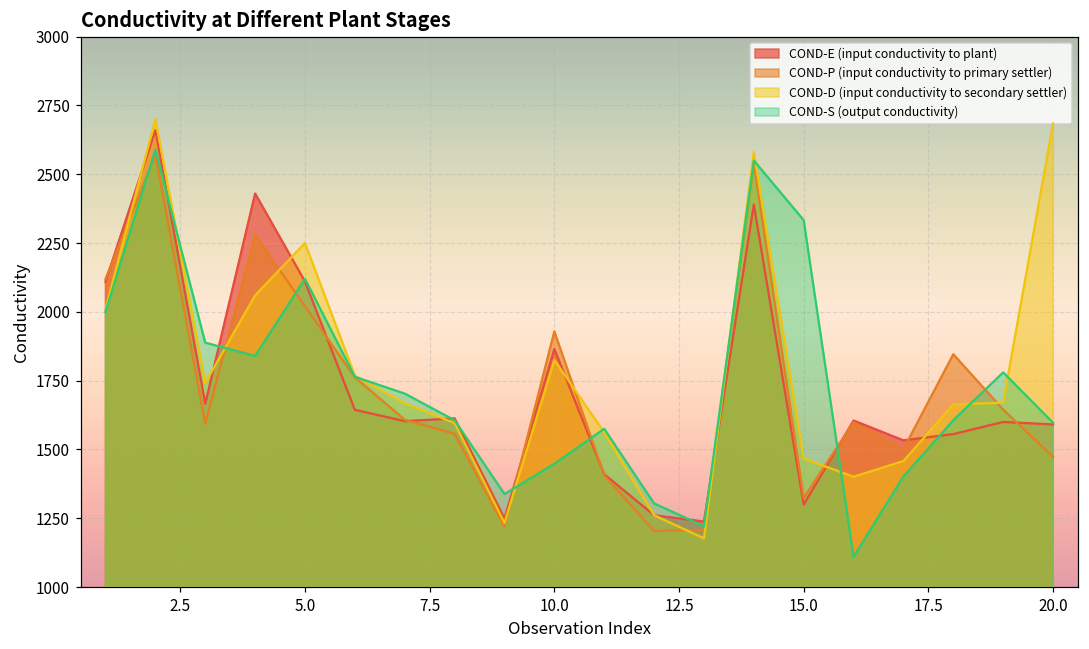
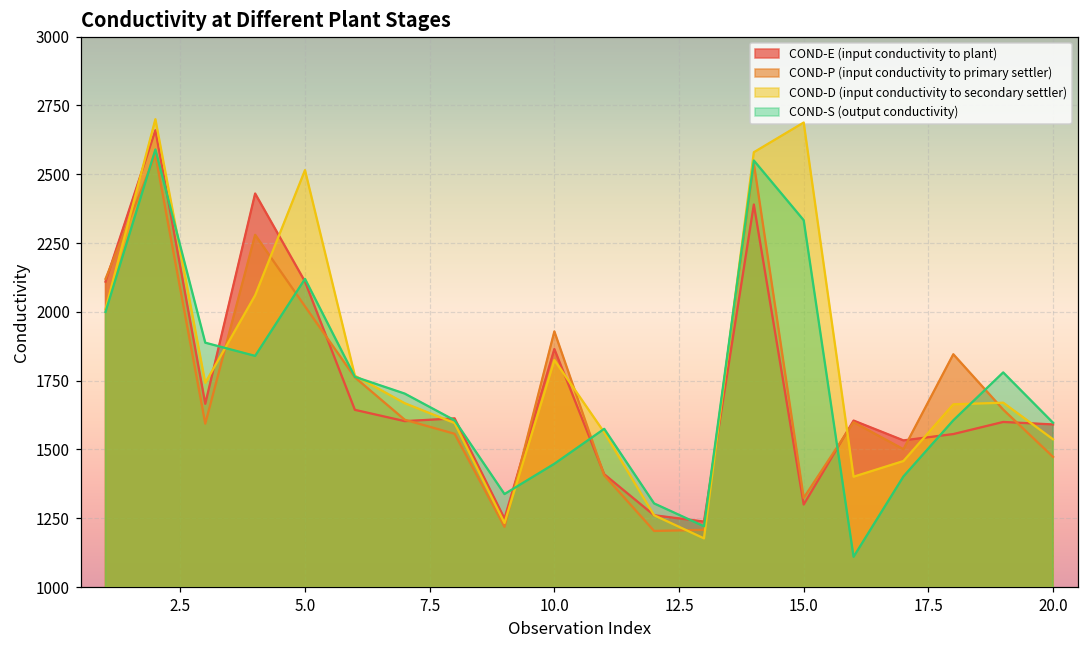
  {
    "COND-D (input conductivity to secondary settler)": {
-     "5.0": 2250,
+     "5.0": 2520,
      "10.0": 1830,
-     "15.0": 1470,
-     "20.0": 2680
+     "15.0": 2690,
+     "20.0": 1540
    },
    "COND-S (output conductivity)": {
      "10.0": 1450,
      "15.0": 2330
    }
  }
